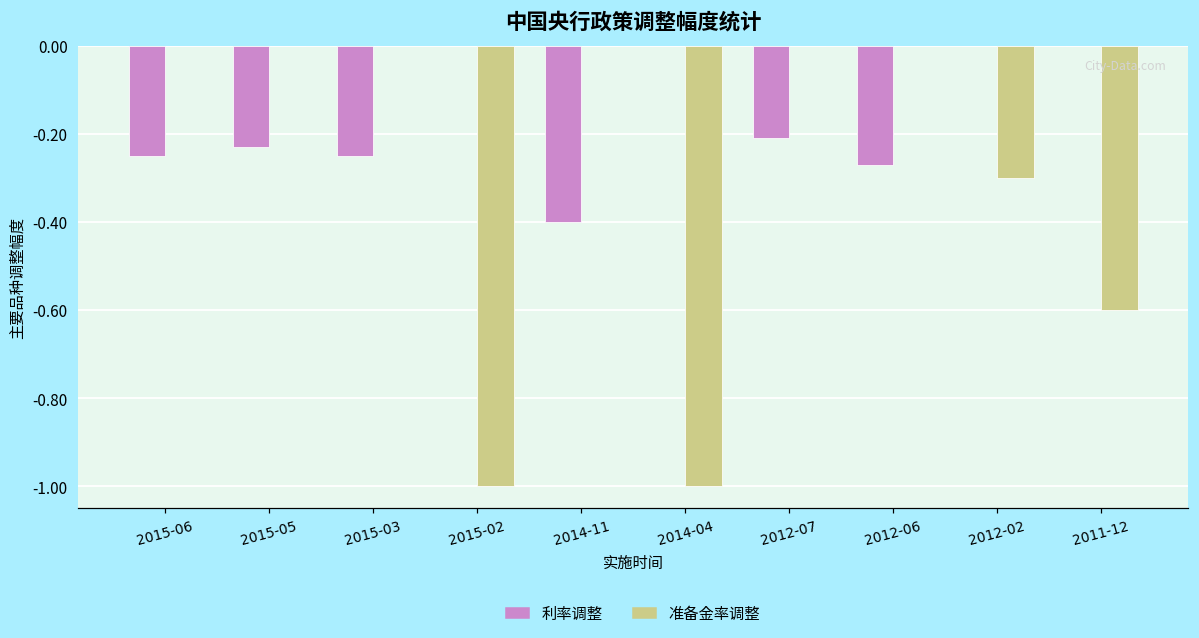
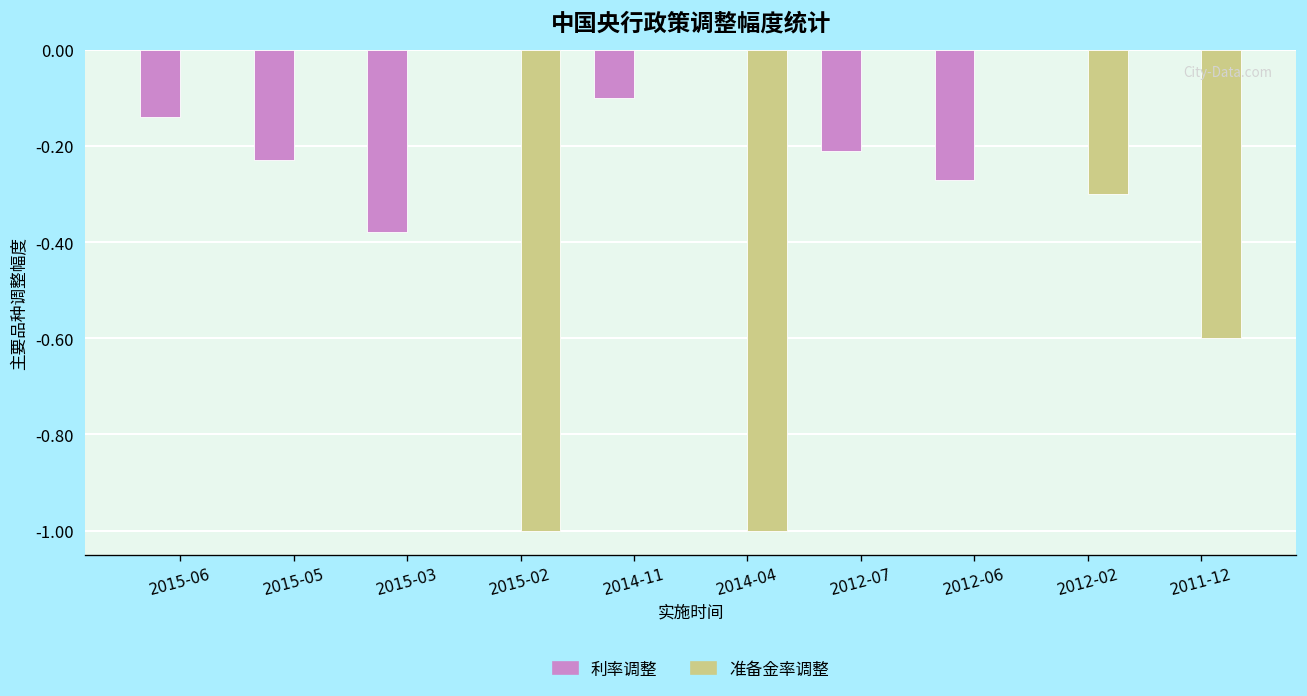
  {
    "利率调整": {
-     "2015-06": -0.25,
+     "2015-06": -0.14,
      "2015-05": -0.23,
-     "2015-03": -0.25,
+     "2015-03": -0.38,
      "2015-02": 0.00,
-     "2014-11": -0.4,
+     "2014-11": -0.1,
      "2014-04": 0.00,
      "2012-07": -0.21,
      "2012-06": -0.27,
      "2012-02": 0.00,
      "2011-12": 0.00
    },
    "准备金率调整": {
      "2015-06": 0.00,
      "2015-05": 0.00,
      "2015-03": 0.00,
      "2015-02": -1.00,
      "2014-11": 0.00,
      "2014-04": -1.00,
      "2012-07": 0.00,
      "2012-06": 0.00,
      "2012-02": -0.30,
      "2011-12": -0.60
    }
  }
